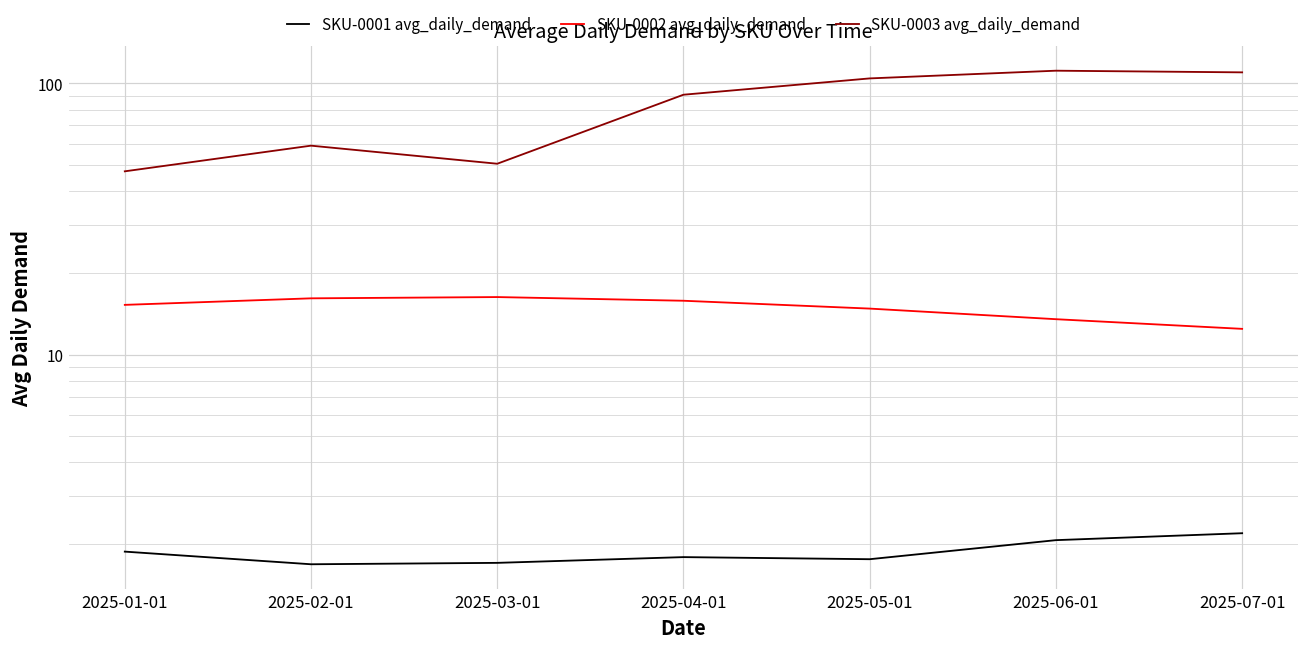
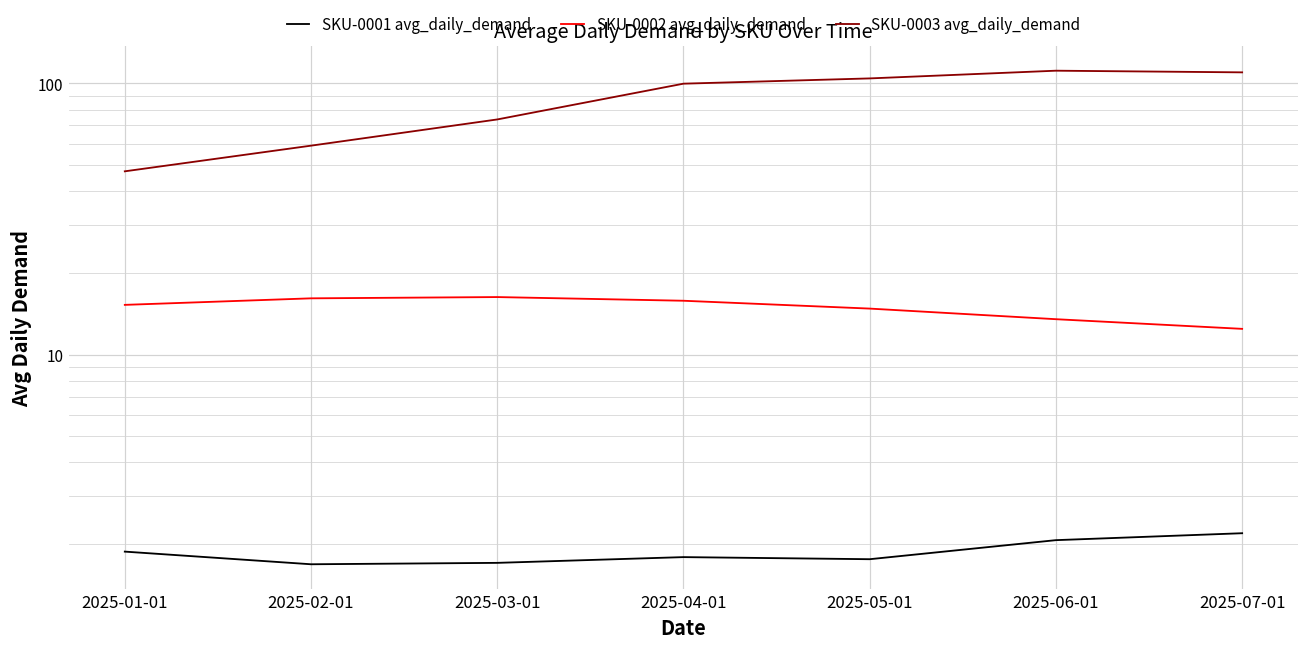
  {
    "SKU-0001 avg_daily_demand": {
      "2025-01-01": 1.9,
      "2025-02-01": 1.7,
      "2025-03-01": 1.7,
      "2025-04-01": 1.8,
      "2025-05-01": 1.8,
      "2025-06-01": 2.1,
      "2025-07-01": 2.2
    },
    "SKU-0002 avg_daily_demand": {
      "2025-01-01": 15,
      "2025-02-01": 16,
      "2025-03-01": 16,
      "2025-04-01": 16,
      "2025-05-01": 15,
      "2025-06-01": 14,
      "2025-07-01": 12
    },
    "SKU-0003 avg_daily_demand": {
      "2025-01-01": 47,
      "2025-02-01": 59,
-     "2025-03-01": 51,
-     "2025-04-01": 91,
+     "2025-03-01": 74,
+     "2025-04-01": 100,
      "2025-05-01": 104,
      "2025-06-01": 110,
      "2025-07-01": 110
    }
  }
